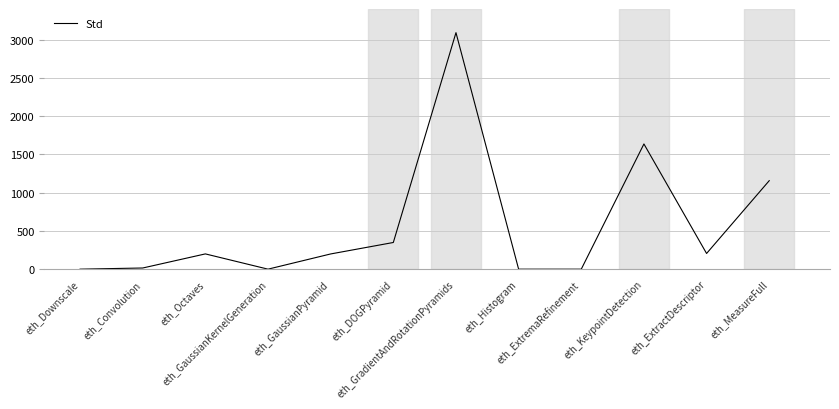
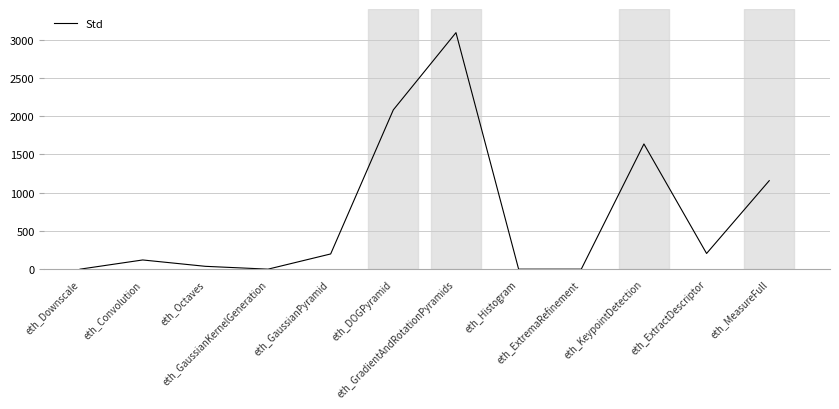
  {
    "eth_Downscale": 0,
-   "eth_Convolution": 0,
-   "eth_Octaves": 200,
+   "eth_Convolution": 100,
+   "eth_Octaves": 0,
    "eth_GaussianKernelGeneration": 0,
    "eth_GaussianPyramid": 200,
-   "eth_DOGPyramid": 300,
+   "eth_DOGPyramid": 2100,
    "eth_GradientAndRotationPyramids": 3100,
    "eth_Histogram": 0,
    "eth_ExtremaRefinement": 0,
    "eth_KeypointDetection": 1600,
    "eth_ExtractDescriptor": 200,
    "eth_MeasureFull": 1200
  }
